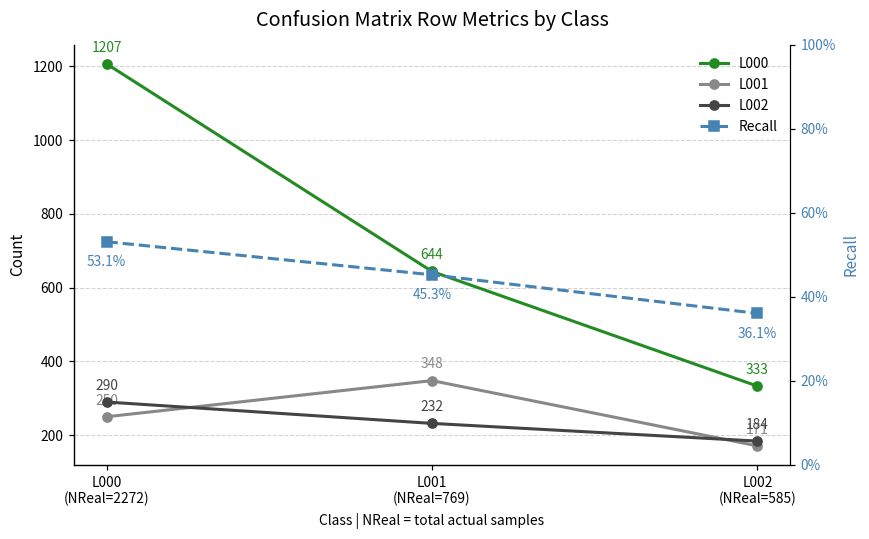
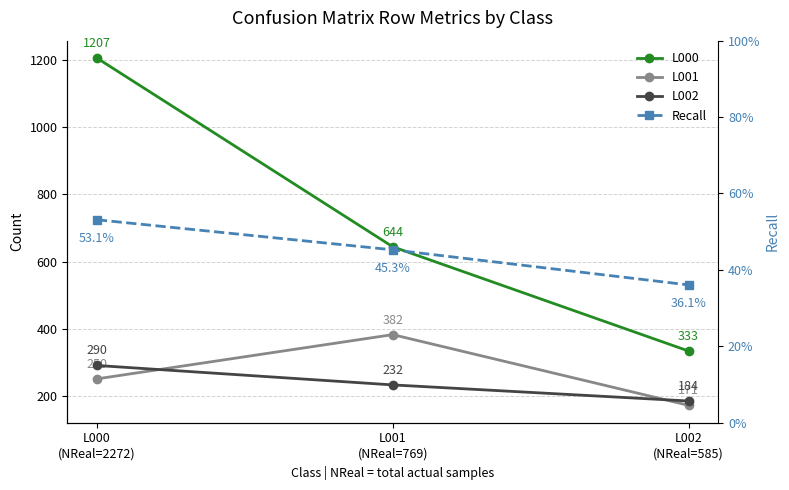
  {
    "L000": {
      "L000 (NReal=2272)": "1207",
      "L001 (NReal=769)": "644",
      "L002 (NReal=585)": "333"
    },
    "L001": {
-     "L001 (NReal=769)": "348"
+     "L001 (NReal=769)": "382"
    },
    "L002": {
      "L000 (NReal=2272)": "290",
      "L001 (NReal=769)": "232"
    },
    "Recall": {
      "L000 (NReal=2272)": "53.1%",
      "L001 (NReal=769)": "45.3%",
      "L002 (NReal=585)": "36.1%"
    }
  }
